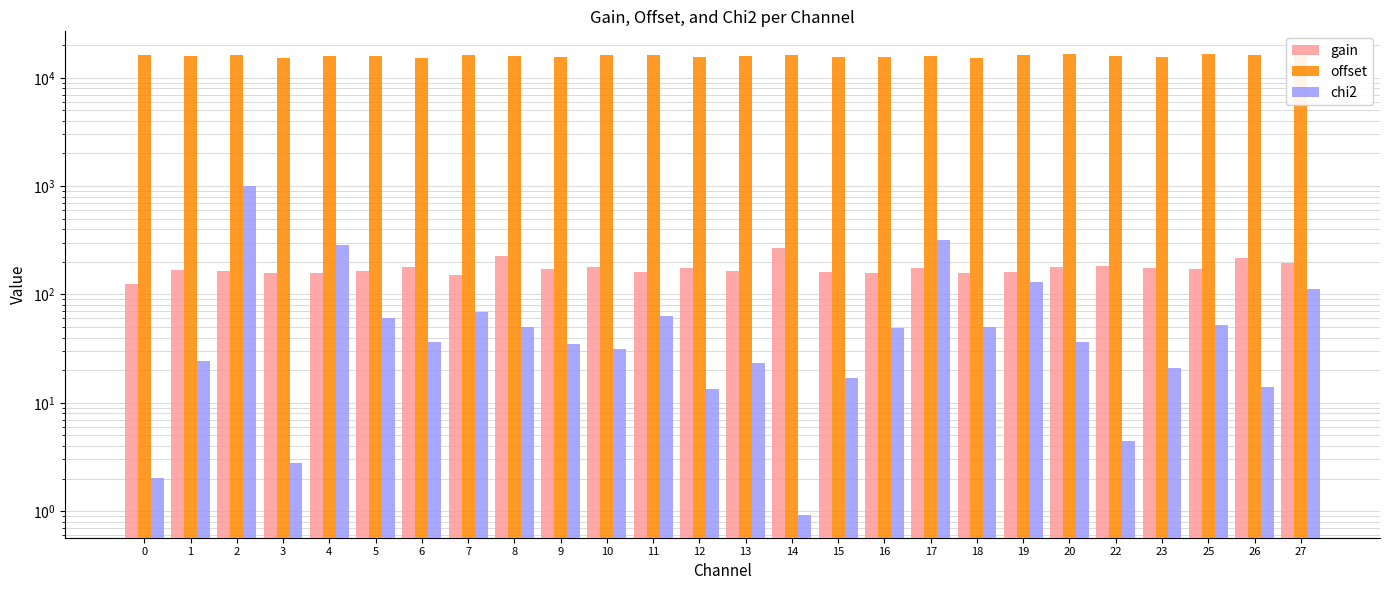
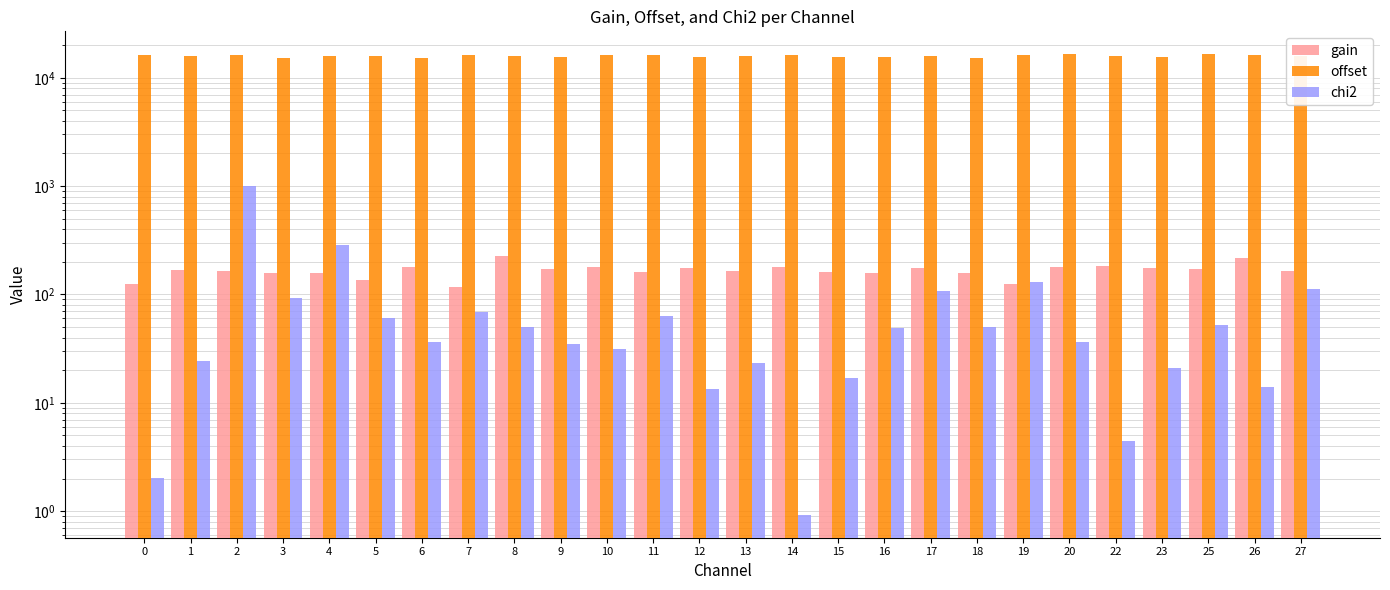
  {
    "gain": {
      "0": 120,
      "1": 170,
      "2": 160,
      "3": 160,
      "4": 160,
-     "5": 170,
+     "5": 140,
      "6": 180,
-     "7": 150,
+     "7": 120,
      "8": 230,
      "9": 170,
      "10": 180,
      "11": 160,
      "12": 170,
      "13": 160,
-     "14": 270,
+     "14": 180,
      "15": 160,
      "16": 160,
      "17": 170,
      "18": 160,
-     "19": 160,
+     "19": 120,
      "20": 180,
      "22": 180,
      "23": 170,
      "25": 170,
      "26": 220,
-     "27": 200
+     "27": 160
    },
    "offset": {
      "0": 16000,
      "1": 16000,
      "2": 16000,
      "3": 15000,
      "4": 16000,
      "5": 16000,
      "6": 15000,
      "7": 16000,
      "8": 16000,
      "9": 16000,
      "10": 16000,
      "11": 16000,
      "12": 16000,
      "13": 16000,
      "14": 16000,
      "15": 16000,
      "16": 15000,
      "17": 16000,
      "18": 15000,
      "19": 16000,
      "20": 16000,
      "22": 16000,
      "23": 16000,
      "25": 16000,
      "26": 16000
    },
    "chi2": {
      "0": 2.0,
      "1": 24,
      "2": 1000,
-     "3": 2.8,
+     "3": 90,
      "4": 290,
      "5": 60,
      "6": 37,
      "7": 70,
      "8": 50,
      "9": 35,
      "10": 32,
      "11": 60,
      "12": 13,
      "13": 23,
      "14": 0.9,
      "15": 17,
      "16": 50,
-     "17": 320,
+     "17": 110,
      "18": 50,
      "19": 130,
      "20": 36,
      "22": 4.4,
      "23": 21,
      "25": 50,
      "26": 14,
      "27": 110
    }
  }
